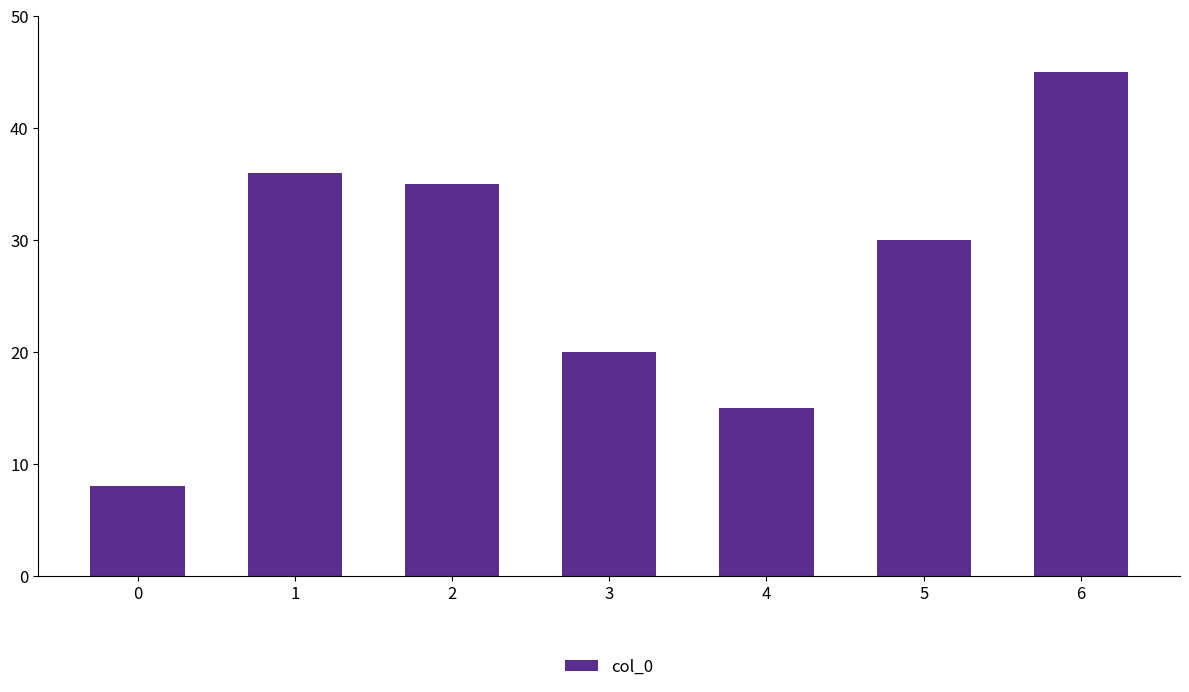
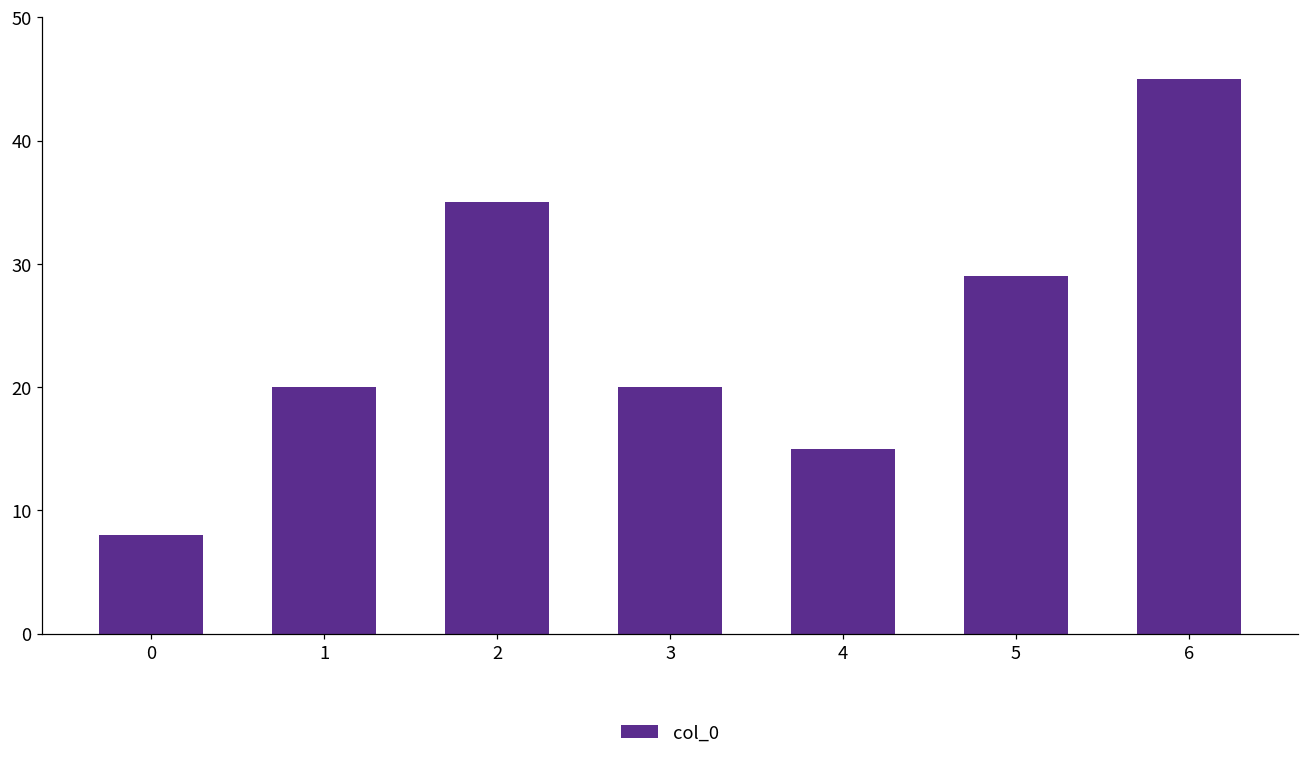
  {
    "0": 8,
-   "1": 36,
+   "1": 20,
    "2": 35,
    "3": 20,
    "4": 15,
-   "5": 30,
+   "5": 29,
    "6": 45
  }
